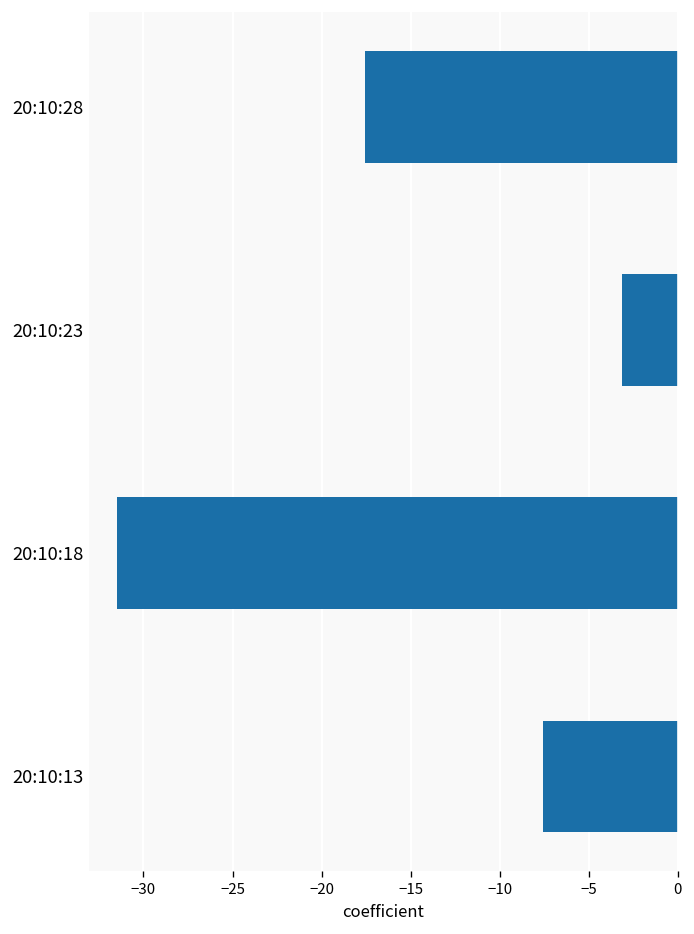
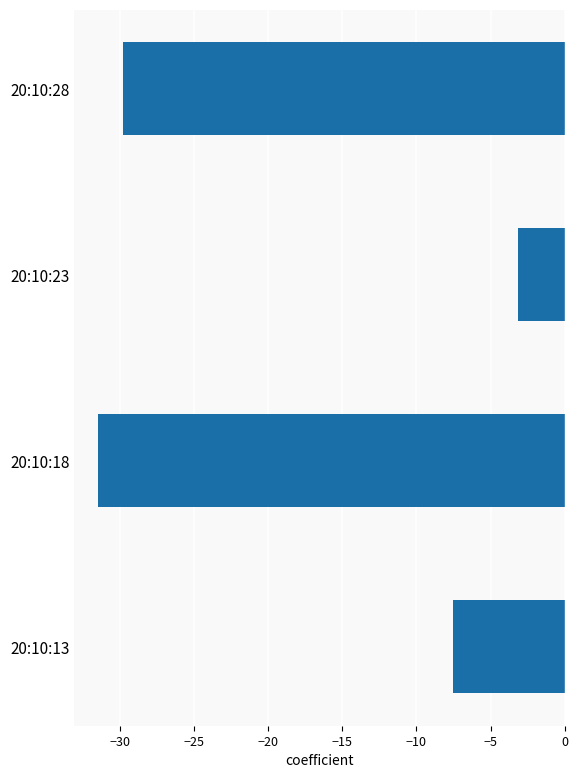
  {
-   "20:10:28": -17.6,
+   "20:10:28": -29.8,
    "20:10:23": -3.2,
    "20:10:18": -31.5,
    "20:10:13": -7.6
  }
